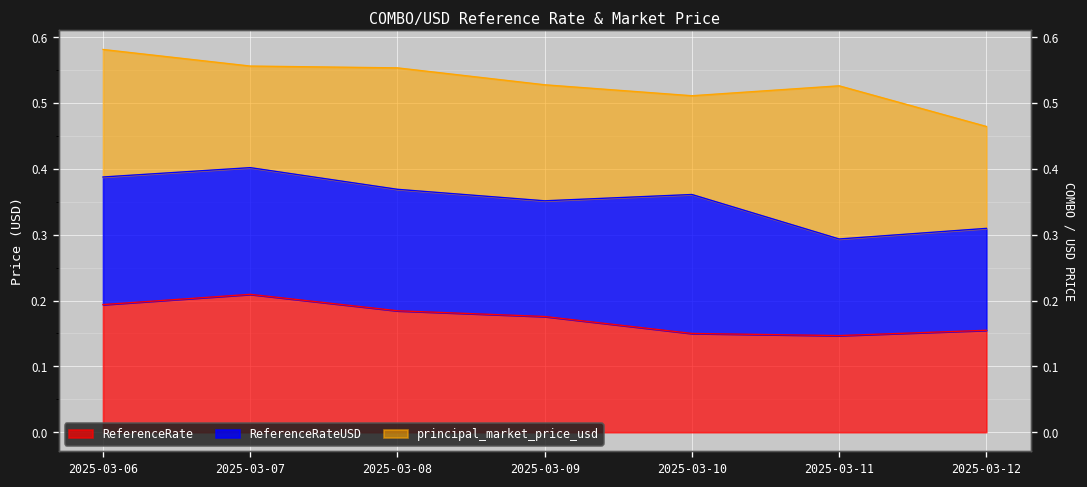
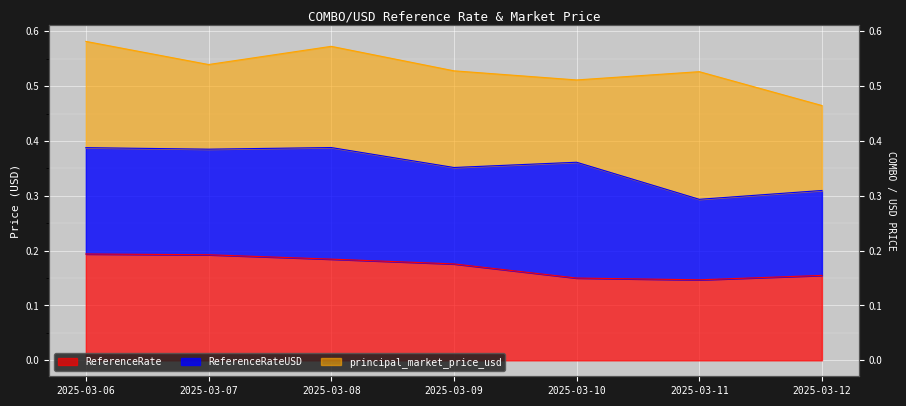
  {
    "ReferenceRate": {
      "2025-03-06": 0.19,
-     "2025-03-07": 0.21,
+     "2025-03-07": 0.19,
      "2025-03-08": 0.18,
      "2025-03-09": 0.18,
      "2025-03-10": 0.15,
      "2025-03-11": 0.15,
      "2025-03-12": 0.15
    },
    "ReferenceRateUSD": {
      "2025-03-06": 0.19,
      "2025-03-07": 0.19,
-     "2025-03-08": 0.18,
+     "2025-03-08": 0.20,
      "2025-03-09": 0.18,
      "2025-03-10": 0.21,
      "2025-03-11": 0.15,
      "2025-03-12": 0.15
    },
    "principal_market_price_usd": {
      "2025-03-06": 0.19,
      "2025-03-07": 0.15,
      "2025-03-08": 0.18,
      "2025-03-09": 0.18,
      "2025-03-10": 0.15,
      "2025-03-11": 0.23,
      "2025-03-12": 0.15
    }
  }
